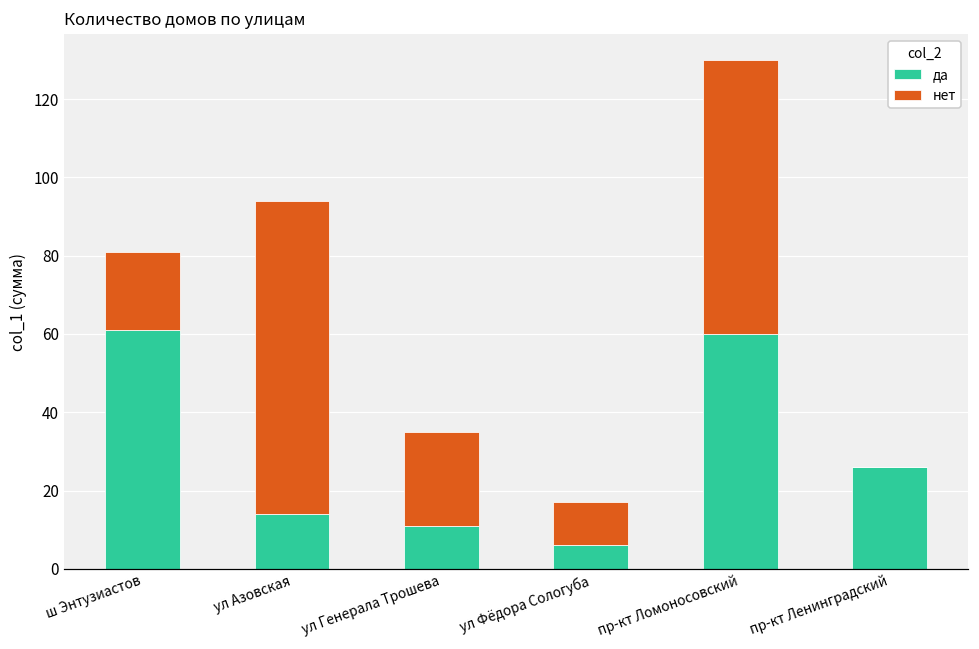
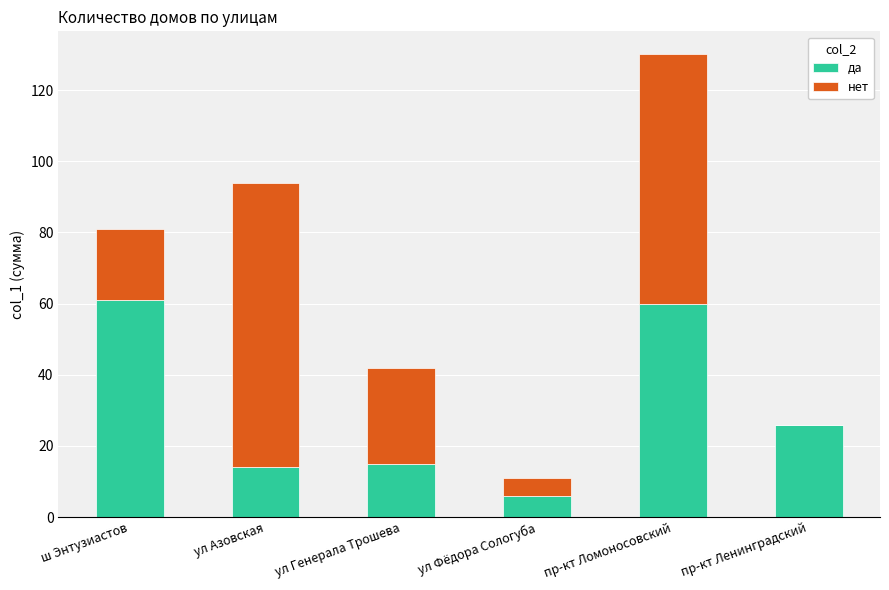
  {
    "да": {
      "ш Энтузиастов": 61,
      "ул Азовская": 14,
-     "ул Генерала Трошева": 11,
+     "ул Генерала Трошева": 15,
      "ул Фёдора Сологуба": 6,
      "пр-кт Ломоносовский": 60,
      "пр-кт Ленинградский": 26
    },
    "нет": {
      "ш Энтузиастов": 20,
      "ул Азовская": 80,
-     "ул Генерала Трошева": 24,
-     "ул Фёдора Сологуба": 11,
+     "ул Генерала Трошева": 27,
+     "ул Фёдора Сологуба": 5,
      "пр-кт Ломоносовский": 70,
      "пр-кт Ленинградский": 0
    }
  }
